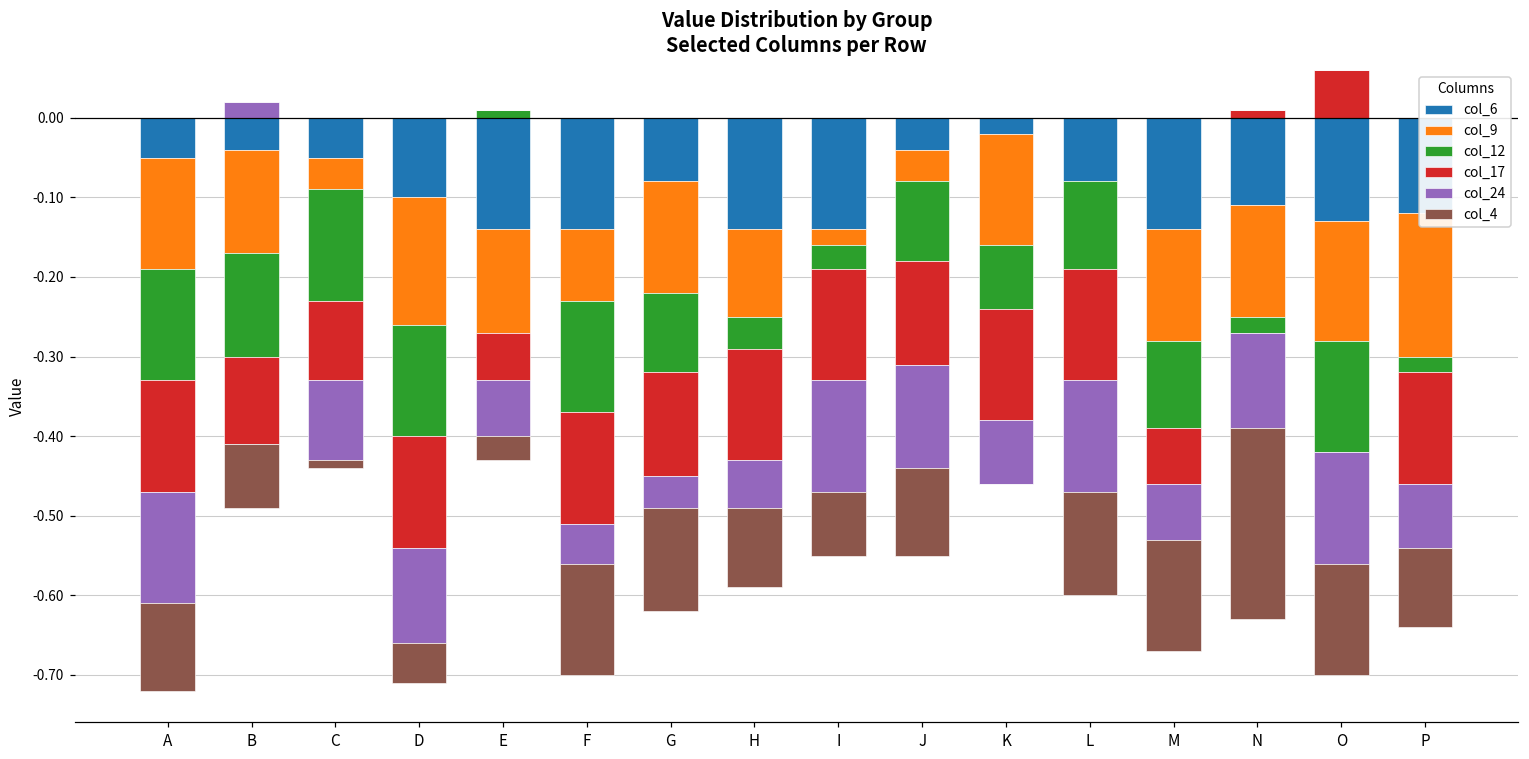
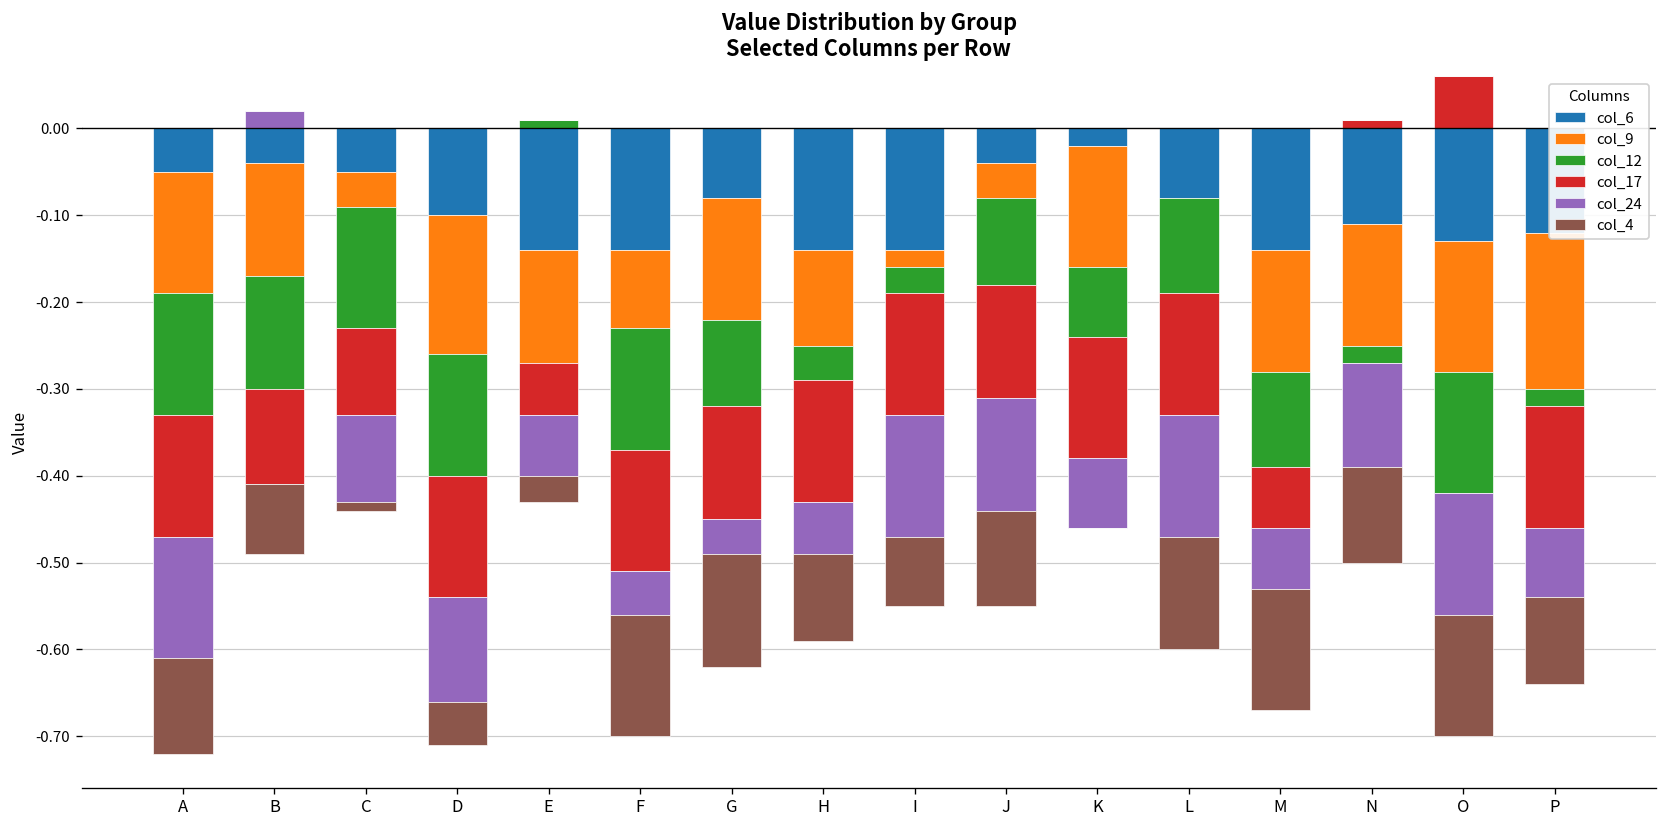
  {
    "col_9": {
      "A": -0.14,
      "B": -0.13,
      "C": -0.04,
      "D": -0.16,
      "E": -0.13,
      "F": -0.09,
      "G": -0.14,
      "H": -0.11,
      "I": -0.02,
      "J": -0.04,
      "K": -0.14,
      "L": 0.00,
      "M": -0.14,
      "N": -0.14,
      "O": -0.15,
      "P": -0.18
    },
    "col_4": {
      "A": -0.11,
      "B": -0.08,
      "C": -0.01,
      "D": -0.05,
      "E": -0.03,
      "F": -0.14,
      "G": -0.13,
      "H": -0.10,
      "I": -0.08,
      "J": -0.11,
      "K": 0.00,
      "L": -0.13,
      "M": -0.14,
-     "N": -0.24,
+     "N": -0.11,
      "O": -0.14,
      "P": -0.10
    }
  }
